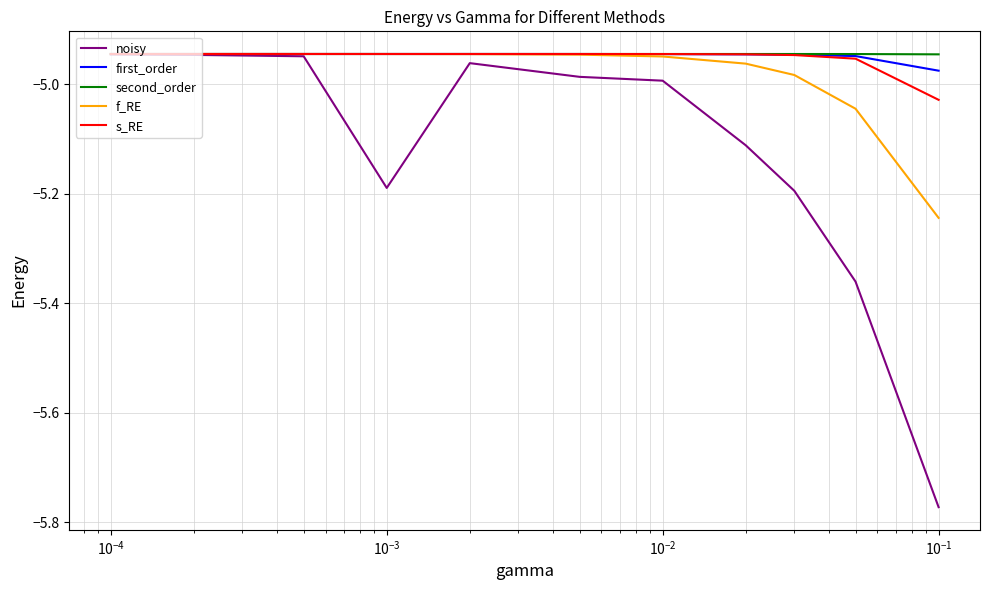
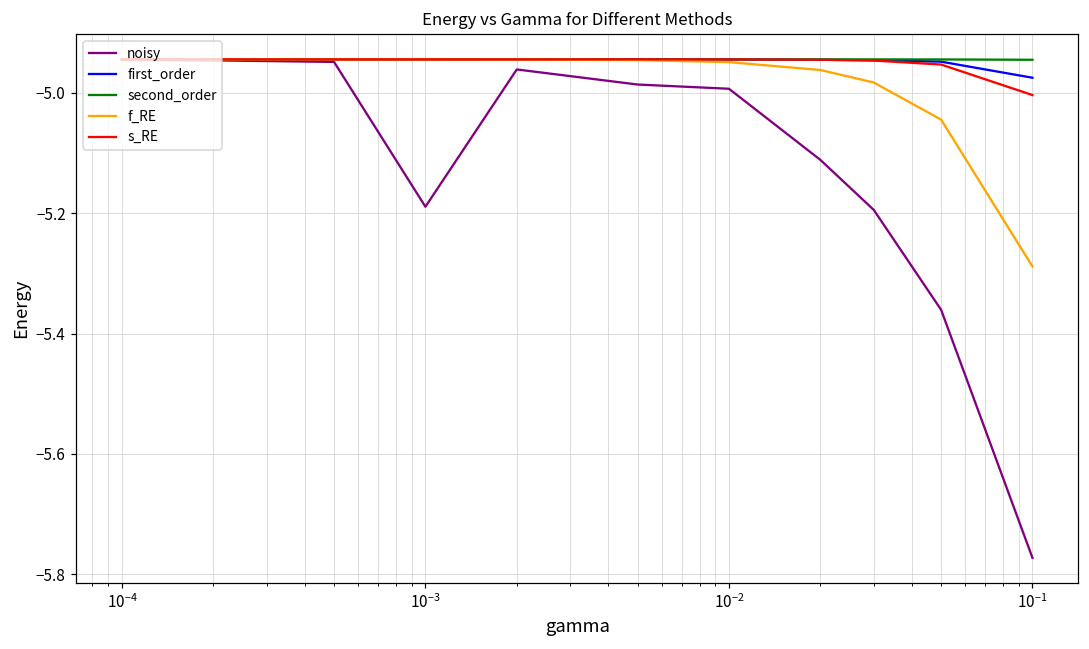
  {
    "noisy": {
      "10^-3": -5.19,
      "10^-2": -4.99,
      "10^-1": -5.77
    },
    "first_order": {
      "10^-1": -4.98
    },
    "second_order": {
      "10^-1": -4.95
    },
    "f_RE": {
-     "10^-1": -5.24
+     "10^-1": -5.29
    },
    "s_RE": {
-     "10^-1": -5.03
+     "10^-1": -5.00
    }
  }
